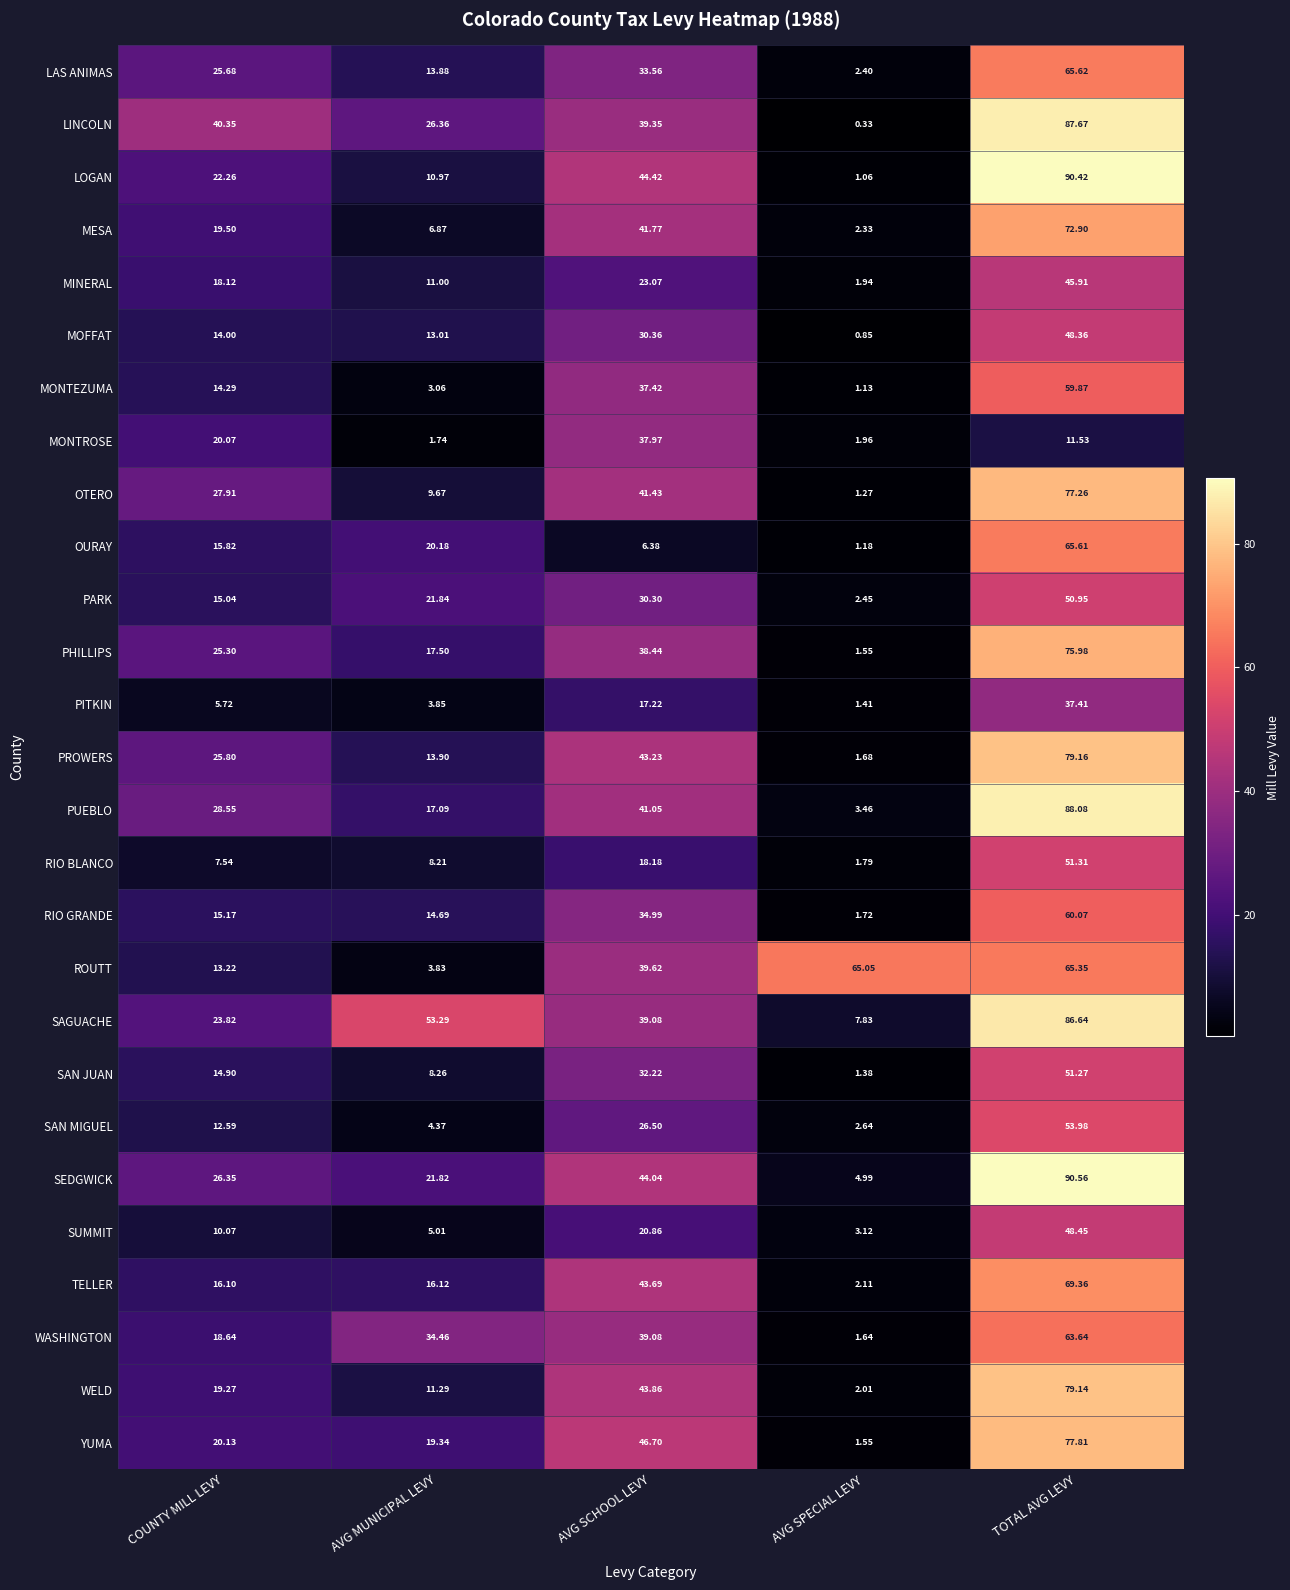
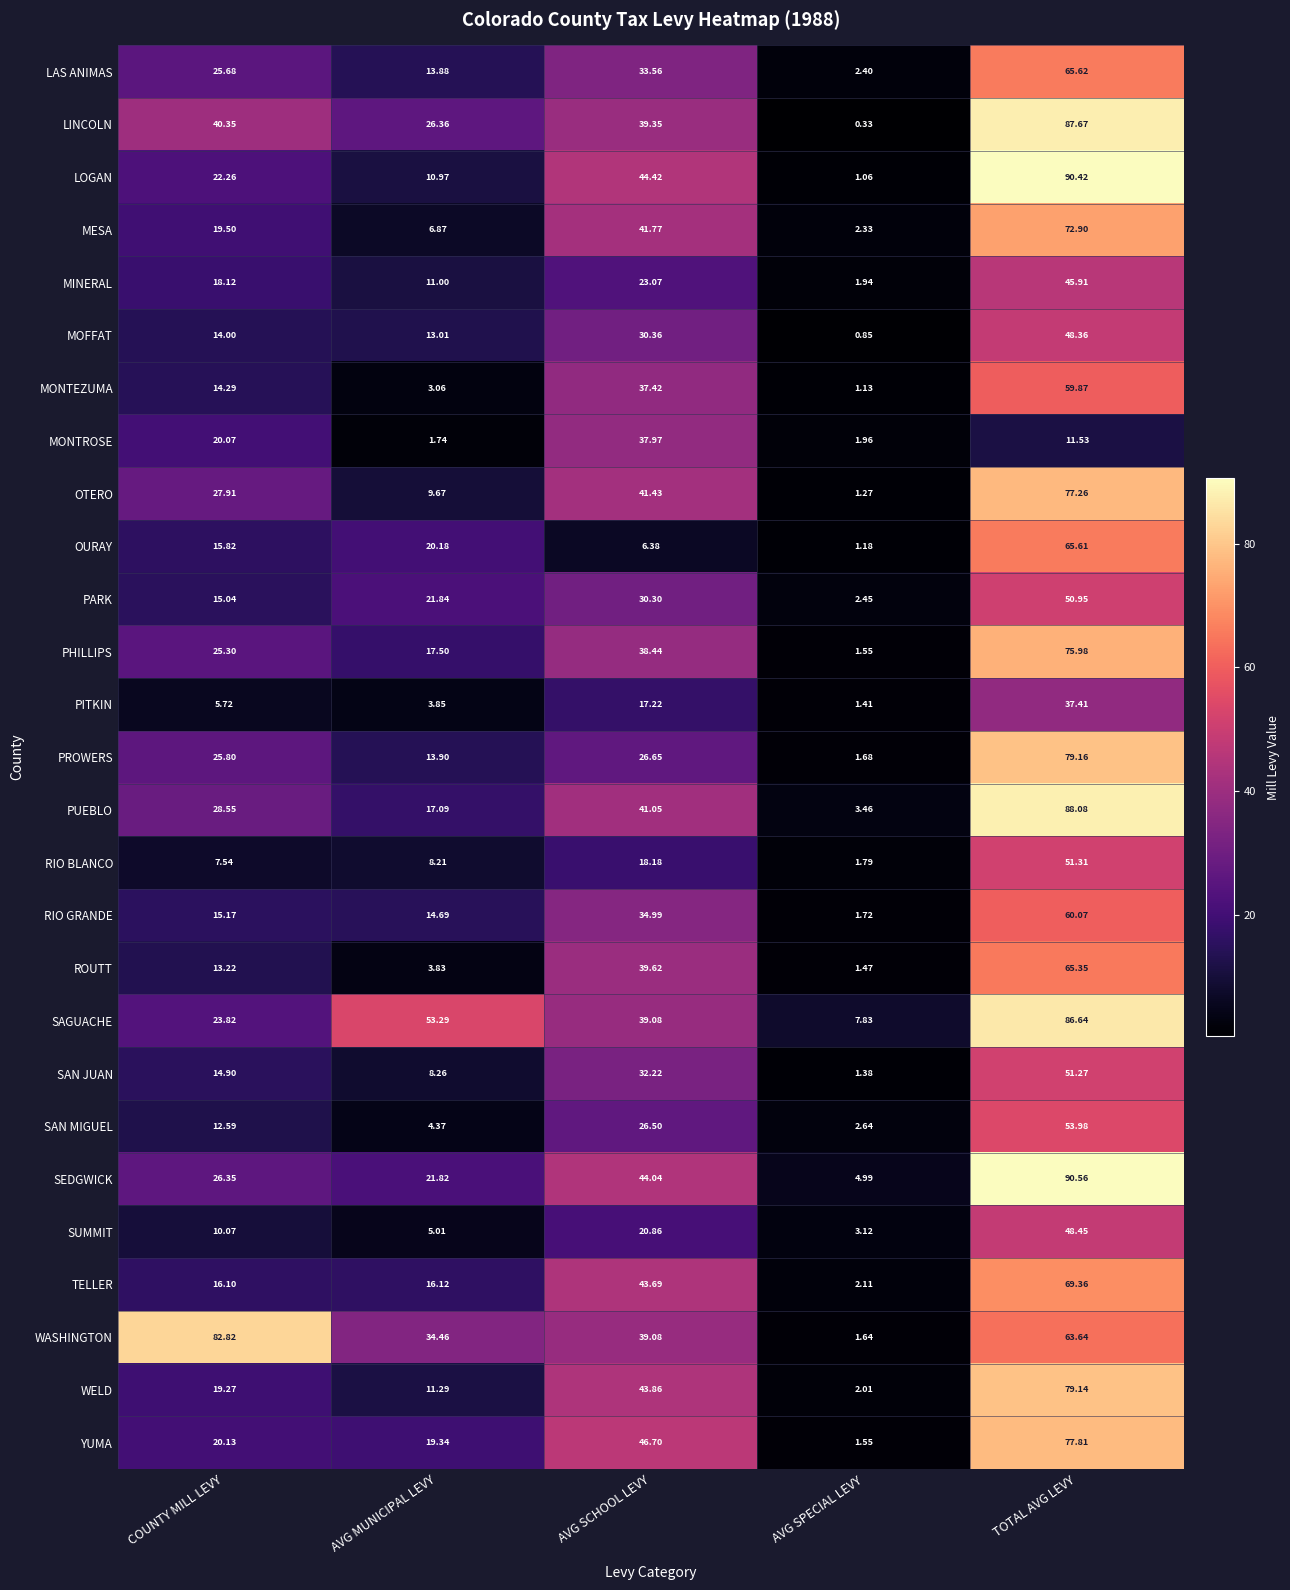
  {
    "LAS ANIMAS": {
      "COUNTY MILL LEVY": 25.68,
      "AVG MUNICIPAL LEVY": 13.88,
      "AVG SCHOOL LEVY": 33.56,
      "AVG SPECIAL LEVY": 2.40,
      "TOTAL AVG LEVY": 65.62
    },
    "LINCOLN": {
      "COUNTY MILL LEVY": 40.35,
      "AVG MUNICIPAL LEVY": 26.36,
      "AVG SCHOOL LEVY": 39.35,
      "AVG SPECIAL LEVY": 0.33,
      "TOTAL AVG LEVY": 87.67
    },
    "LOGAN": {
      "COUNTY MILL LEVY": 22.26,
      "AVG MUNICIPAL LEVY": 10.97,
      "AVG SCHOOL LEVY": 44.42,
      "AVG SPECIAL LEVY": 1.06,
      "TOTAL AVG LEVY": 90.42
    },
    "MESA": {
      "COUNTY MILL LEVY": 19.50,
      "AVG MUNICIPAL LEVY": 6.87,
      "AVG SCHOOL LEVY": 41.77,
      "AVG SPECIAL LEVY": 2.33,
      "TOTAL AVG LEVY": 72.90
    },
    "MINERAL": {
      "COUNTY MILL LEVY": 18.12,
      "AVG MUNICIPAL LEVY": 11.00,
      "AVG SCHOOL LEVY": 23.07,
      "AVG SPECIAL LEVY": 1.94,
      "TOTAL AVG LEVY": 45.91
    },
    "MOFFAT": {
      "COUNTY MILL LEVY": 14.00,
      "AVG MUNICIPAL LEVY": 13.01,
      "AVG SCHOOL LEVY": 30.36,
      "AVG SPECIAL LEVY": 0.85,
      "TOTAL AVG LEVY": 48.36
    },
    "MONTEZUMA": {
      "COUNTY MILL LEVY": 14.29,
      "AVG MUNICIPAL LEVY": 3.06,
      "AVG SCHOOL LEVY": 37.42,
      "AVG SPECIAL LEVY": 1.13,
      "TOTAL AVG LEVY": 59.87
    },
    "MONTROSE": {
      "COUNTY MILL LEVY": 20.07,
      "AVG MUNICIPAL LEVY": 1.74,
      "AVG SCHOOL LEVY": 37.97,
      "AVG SPECIAL LEVY": 1.96,
      "TOTAL AVG LEVY": 11.53
    },
    "OTERO": {
      "COUNTY MILL LEVY": 27.91,
      "AVG MUNICIPAL LEVY": 9.67,
      "AVG SCHOOL LEVY": 41.43,
      "AVG SPECIAL LEVY": 1.27,
      "TOTAL AVG LEVY": 77.26
    },
    "OURAY": {
      "COUNTY MILL LEVY": 15.82,
      "AVG MUNICIPAL LEVY": 20.18,
      "AVG SCHOOL LEVY": 6.38,
      "AVG SPECIAL LEVY": 1.18,
      "TOTAL AVG LEVY": 65.61
    },
    "PARK": {
      "COUNTY MILL LEVY": 15.04,
      "AVG MUNICIPAL LEVY": 21.84,
      "AVG SCHOOL LEVY": 30.30,
      "AVG SPECIAL LEVY": 2.45,
      "TOTAL AVG LEVY": 50.95
    },
    "PHILLIPS": {
      "COUNTY MILL LEVY": 25.30,
      "AVG MUNICIPAL LEVY": 17.50,
      "AVG SCHOOL LEVY": 38.44,
      "AVG SPECIAL LEVY": 1.55,
      "TOTAL AVG LEVY": 75.98
    },
    "PITKIN": {
      "COUNTY MILL LEVY": 5.72,
      "AVG MUNICIPAL LEVY": 3.85,
      "AVG SCHOOL LEVY": 17.22,
      "AVG SPECIAL LEVY": 1.41,
      "TOTAL AVG LEVY": 37.41
    },
    "PROWERS": {
      "COUNTY MILL LEVY": 25.80,
      "AVG MUNICIPAL LEVY": 13.90,
-     "AVG SCHOOL LEVY": 43.23,
+     "AVG SCHOOL LEVY": 26.65,
      "AVG SPECIAL LEVY": 1.68,
      "TOTAL AVG LEVY": 79.16
    },
    "PUEBLO": {
      "COUNTY MILL LEVY": 28.55,
      "AVG MUNICIPAL LEVY": 17.09,
      "AVG SCHOOL LEVY": 41.05,
      "AVG SPECIAL LEVY": 3.46,
      "TOTAL AVG LEVY": 88.08
    },
    "RIO BLANCO": {
      "COUNTY MILL LEVY": 7.54,
      "AVG MUNICIPAL LEVY": 8.21,
      "AVG SCHOOL LEVY": 18.18,
      "AVG SPECIAL LEVY": 1.79,
      "TOTAL AVG LEVY": 51.31
    },
    "RIO GRANDE": {
      "COUNTY MILL LEVY": 15.17,
      "AVG MUNICIPAL LEVY": 14.69,
      "AVG SCHOOL LEVY": 34.99,
      "AVG SPECIAL LEVY": 1.72,
      "TOTAL AVG LEVY": 60.07
    },
    "ROUTT": {
      "COUNTY MILL LEVY": 13.22,
      "AVG MUNICIPAL LEVY": 3.83,
      "AVG SCHOOL LEVY": 39.62,
-     "AVG SPECIAL LEVY": 65.05,
+     "AVG SPECIAL LEVY": 1.47,
      "TOTAL AVG LEVY": 65.35
    },
    "SAGUACHE": {
      "COUNTY MILL LEVY": 23.82,
      "AVG MUNICIPAL LEVY": 53.29,
      "AVG SCHOOL LEVY": 39.08,
      "AVG SPECIAL LEVY": 7.83,
      "TOTAL AVG LEVY": 86.64
    },
    "SAN JUAN": {
      "COUNTY MILL LEVY": 14.90,
      "AVG MUNICIPAL LEVY": 8.26,
      "AVG SCHOOL LEVY": 32.22,
      "AVG SPECIAL LEVY": 1.38,
      "TOTAL AVG LEVY": 51.27
    },
    "SAN MIGUEL": {
      "COUNTY MILL LEVY": 12.59,
      "AVG MUNICIPAL LEVY": 4.37,
      "AVG SCHOOL LEVY": 26.50,
      "AVG SPECIAL LEVY": 2.64,
      "TOTAL AVG LEVY": 53.98
    },
    "SEDGWICK": {
      "COUNTY MILL LEVY": 26.35,
      "AVG MUNICIPAL LEVY": 21.82,
      "AVG SCHOOL LEVY": 44.04,
      "AVG SPECIAL LEVY": 4.99,
      "TOTAL AVG LEVY": 90.56
    },
    "SUMMIT": {
      "COUNTY MILL LEVY": 10.07,
      "AVG MUNICIPAL LEVY": 5.01,
      "AVG SCHOOL LEVY": 20.86,
      "AVG SPECIAL LEVY": 3.12,
      "TOTAL AVG LEVY": 48.45
    },
    "TELLER": {
      "COUNTY MILL LEVY": 16.10,
      "AVG MUNICIPAL LEVY": 16.12,
      "AVG SCHOOL LEVY": 43.69,
      "AVG SPECIAL LEVY": 2.11,
      "TOTAL AVG LEVY": 69.36
    },
    "WASHINGTON": {
-     "COUNTY MILL LEVY": 18.64,
+     "COUNTY MILL LEVY": 82.82,
      "AVG MUNICIPAL LEVY": 34.46,
      "AVG SCHOOL LEVY": 39.08,
      "AVG SPECIAL LEVY": 1.64,
      "TOTAL AVG LEVY": 63.64
    },
    "WELD": {
      "COUNTY MILL LEVY": 19.27,
      "AVG MUNICIPAL LEVY": 11.29,
      "AVG SCHOOL LEVY": 43.86,
      "AVG SPECIAL LEVY": 2.01,
      "TOTAL AVG LEVY": 79.14
    },
    "YUMA": {
      "COUNTY MILL LEVY": 20.13,
      "AVG MUNICIPAL LEVY": 19.34,
      "AVG SCHOOL LEVY": 46.70,
      "AVG SPECIAL LEVY": 1.55,
      "TOTAL AVG LEVY": 77.81
    }
  }
